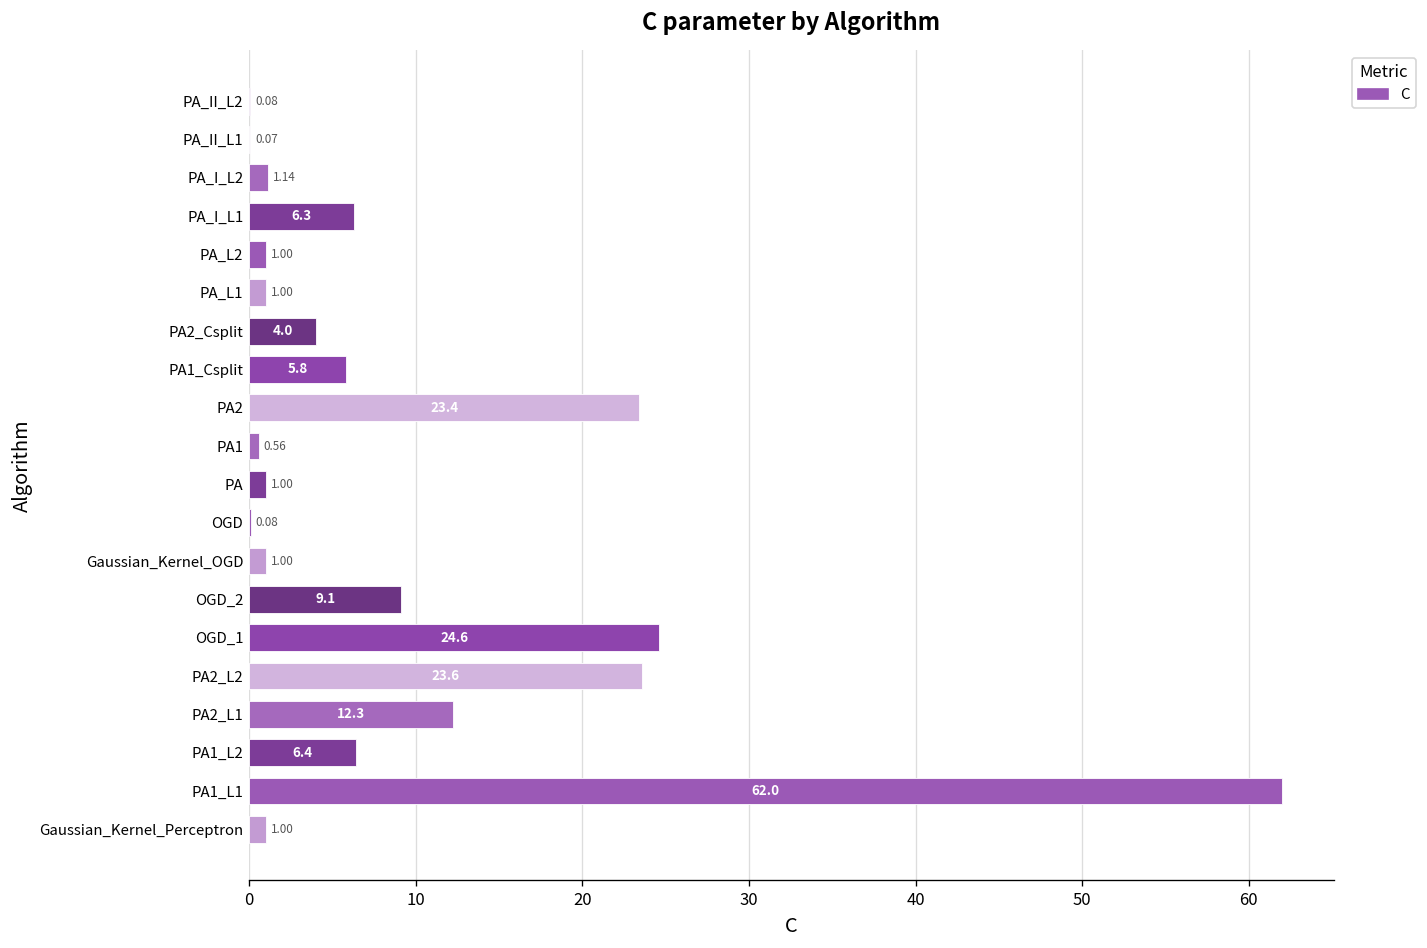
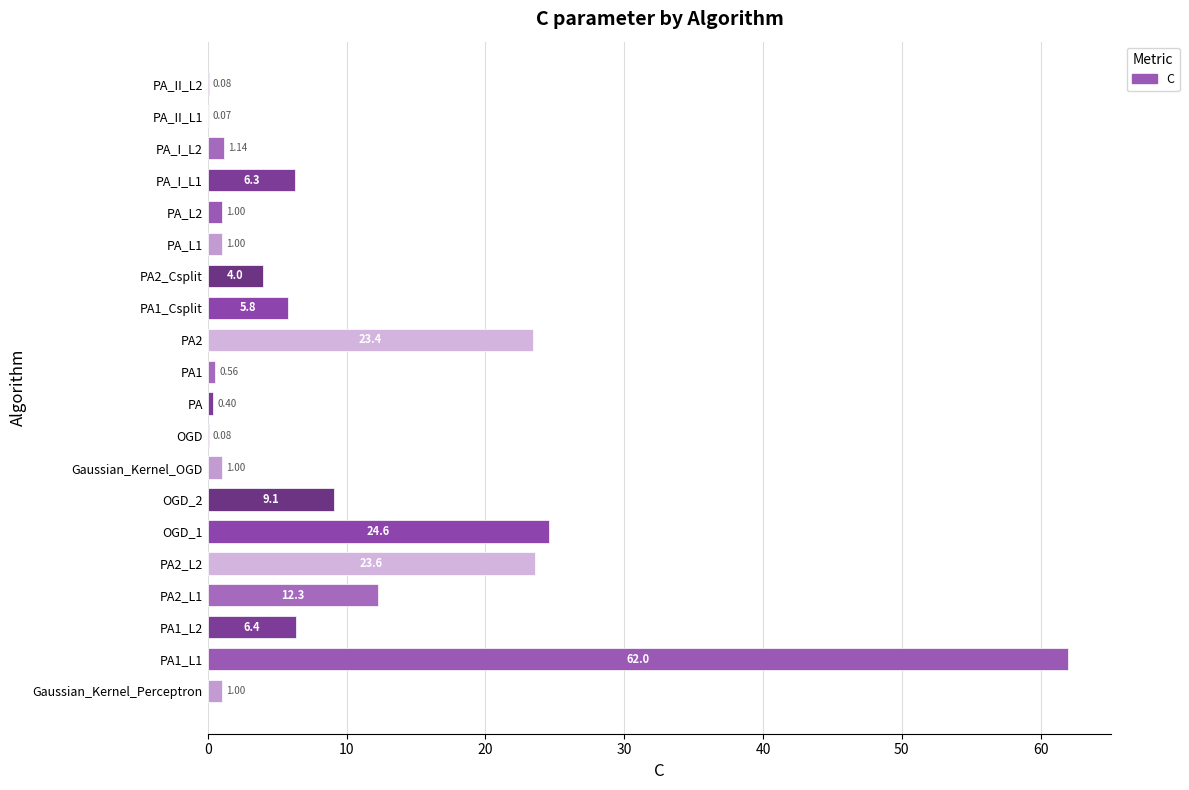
  {
    "PA_II_L2": 0.08,
    "PA_II_L1": 0.07,
    "PA_I_L2": 1.14,
    "PA_I_L1": 6.3,
    "PA_L2": 1.00,
    "PA_L1": 1.00,
    "PA2_Csplit": 4.0,
    "PA1_Csplit": 5.8,
    "PA2": 23.4,
    "PA1": 0.56,
-   "PA": 1.00,
+   "PA": 0.40,
    "OGD": 0.08,
    "Gaussian_Kernel_OGD": 1.00,
    "OGD_2": 9.1,
    "OGD_1": 24.6,
    "PA2_L2": 23.6,
    "PA2_L1": 12.3,
    "PA1_L2": 6.4,
    "PA1_L1": 62.0,
    "Gaussian_Kernel_Perceptron": 1.00
  }
